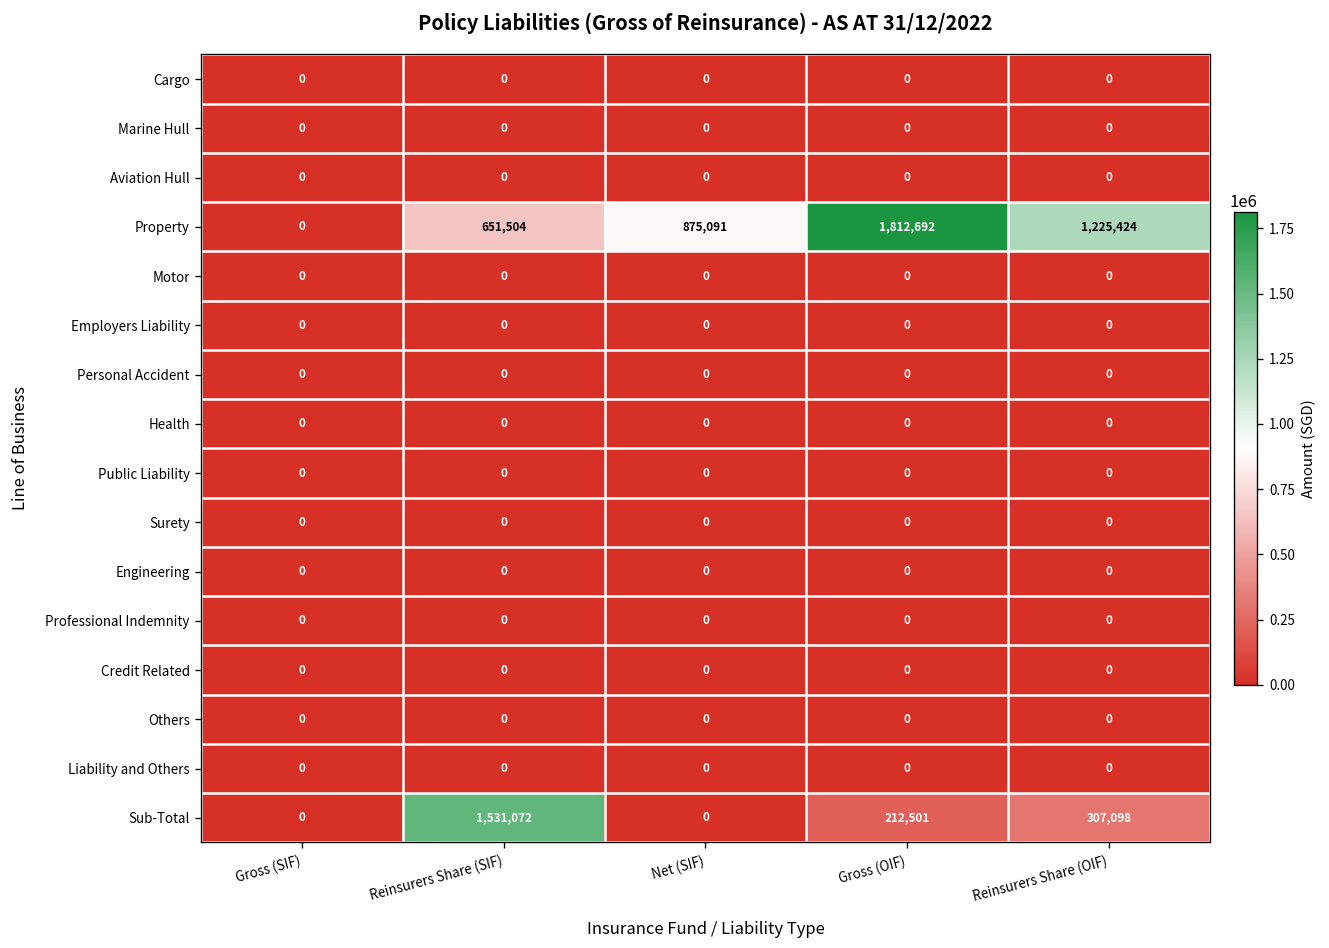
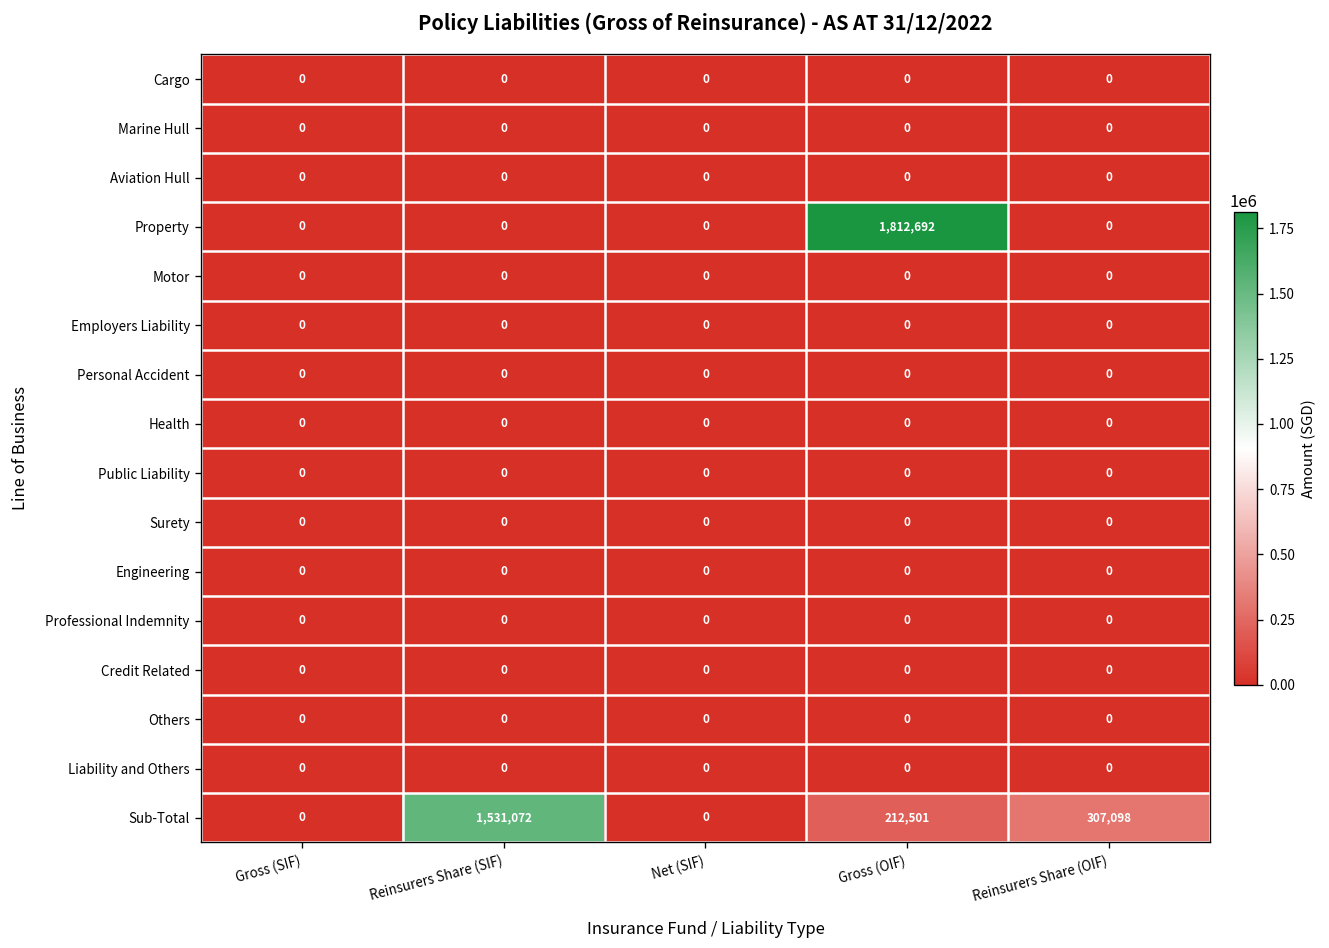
  {
    "Cargo": {
      "Gross (SIF)": "0",
      "Reinsurers Share (SIF)": "0",
      "Net (SIF)": "0",
      "Gross (OIF)": "0",
      "Reinsurers Share (OIF)": "0"
    },
    "Marine Hull": {
      "Gross (SIF)": "0",
      "Reinsurers Share (SIF)": "0",
      "Net (SIF)": "0",
      "Gross (OIF)": "0",
      "Reinsurers Share (OIF)": "0"
    },
    "Aviation Hull": {
      "Gross (SIF)": "0",
      "Reinsurers Share (SIF)": "0",
      "Net (SIF)": "0",
      "Gross (OIF)": "0",
      "Reinsurers Share (OIF)": "0"
    },
    "Property": {
      "Gross (SIF)": "0",
-     "Reinsurers Share (SIF)": "651,504",
-     "Net (SIF)": "875,091",
+     "Reinsurers Share (SIF)": "0",
+     "Net (SIF)": "0",
      "Gross (OIF)": "1,812,692",
-     "Reinsurers Share (OIF)": "1,225,424"
+     "Reinsurers Share (OIF)": "0"
    },
    "Motor": {
      "Gross (SIF)": "0",
      "Reinsurers Share (SIF)": "0",
      "Net (SIF)": "0",
      "Gross (OIF)": "0",
      "Reinsurers Share (OIF)": "0"
    },
    "Employers Liability": {
      "Gross (SIF)": "0",
      "Reinsurers Share (SIF)": "0",
      "Net (SIF)": "0",
      "Gross (OIF)": "0",
      "Reinsurers Share (OIF)": "0"
    },
    "Personal Accident": {
      "Gross (SIF)": "0",
      "Reinsurers Share (SIF)": "0",
      "Net (SIF)": "0",
      "Gross (OIF)": "0",
      "Reinsurers Share (OIF)": "0"
    },
    "Health": {
      "Gross (SIF)": "0",
      "Reinsurers Share (SIF)": "0",
      "Net (SIF)": "0",
      "Gross (OIF)": "0",
      "Reinsurers Share (OIF)": "0"
    },
    "Public Liability": {
      "Gross (SIF)": "0",
      "Reinsurers Share (SIF)": "0",
      "Net (SIF)": "0",
      "Gross (OIF)": "0",
      "Reinsurers Share (OIF)": "0"
    },
    "Surety": {
      "Gross (SIF)": "0",
      "Reinsurers Share (SIF)": "0",
      "Net (SIF)": "0",
      "Gross (OIF)": "0",
      "Reinsurers Share (OIF)": "0"
    },
    "Engineering": {
      "Gross (SIF)": "0",
      "Reinsurers Share (SIF)": "0",
      "Net (SIF)": "0",
      "Gross (OIF)": "0",
      "Reinsurers Share (OIF)": "0"
    },
    "Professional Indemnity": {
      "Gross (SIF)": "0",
      "Reinsurers Share (SIF)": "0",
      "Net (SIF)": "0",
      "Gross (OIF)": "0",
      "Reinsurers Share (OIF)": "0"
    },
    "Credit Related": {
      "Gross (SIF)": "0",
      "Reinsurers Share (SIF)": "0",
      "Net (SIF)": "0",
      "Gross (OIF)": "0",
      "Reinsurers Share (OIF)": "0"
    },
    "Others": {
      "Gross (SIF)": "0",
      "Reinsurers Share (SIF)": "0",
      "Net (SIF)": "0",
      "Gross (OIF)": "0",
      "Reinsurers Share (OIF)": "0"
    },
    "Liability and Others": {
      "Gross (SIF)": "0",
      "Reinsurers Share (SIF)": "0",
      "Net (SIF)": "0",
      "Gross (OIF)": "0",
      "Reinsurers Share (OIF)": "0"
    },
    "Sub-Total": {
      "Gross (SIF)": "0",
      "Reinsurers Share (SIF)": "1,531,072",
      "Net (SIF)": "0",
      "Gross (OIF)": "212,501",
      "Reinsurers Share (OIF)": "307,098"
    }
  }
